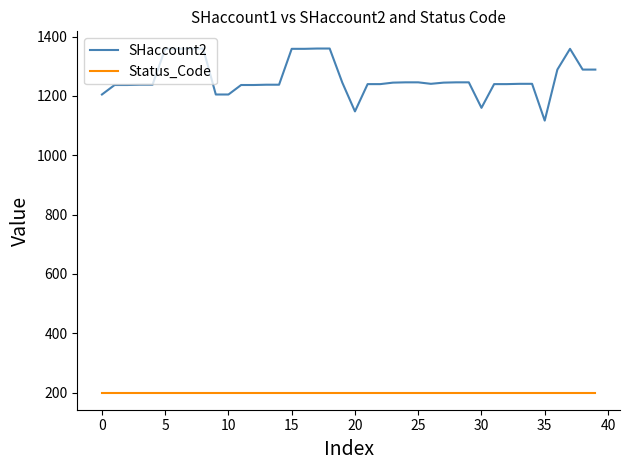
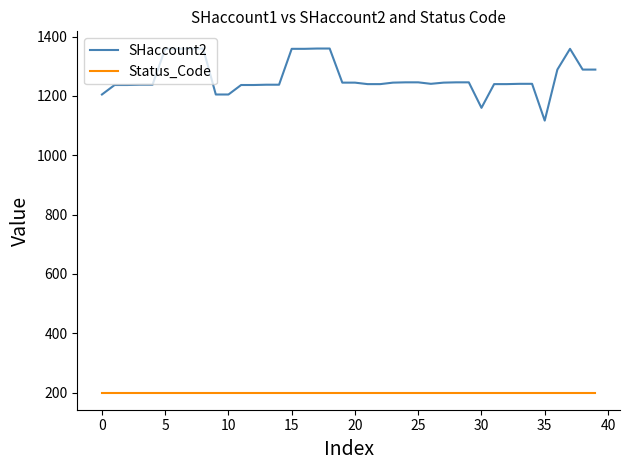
  {
    "SHaccount2": {
      "0": 1210,
      "10": 1210,
      "15": 1360,
-     "20": 1150,
+     "20": 1250,
      "25": 1250,
      "30": 1160,
      "35": 1120
    },
    "Status_Code": {
      "0": 200,
      "5": 200,
      "10": 200,
      "15": 200,
      "20": 200,
      "25": 200,
      "30": 200,
      "35": 200
    }
  }
